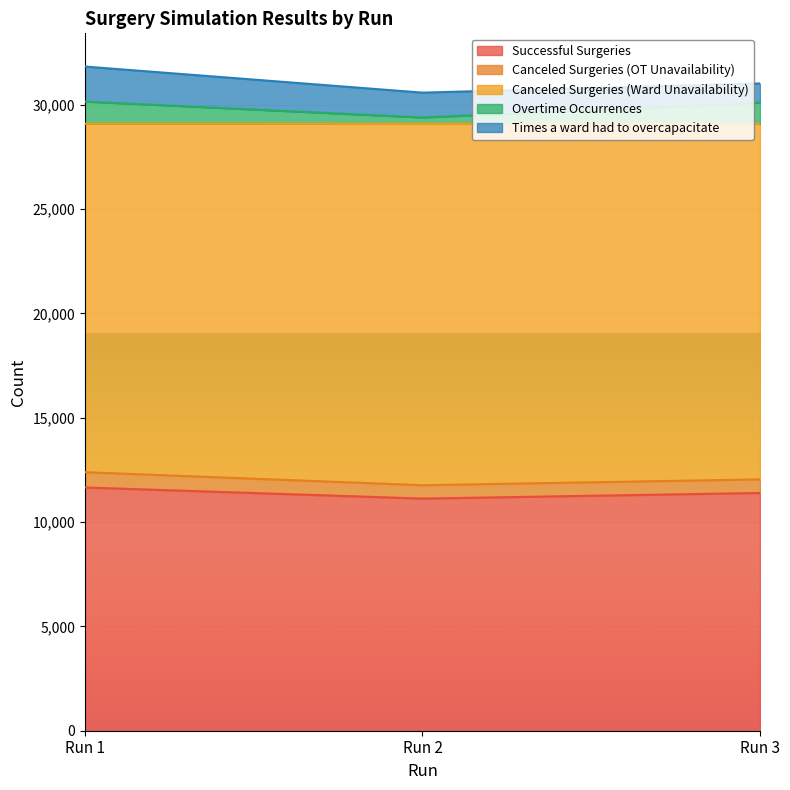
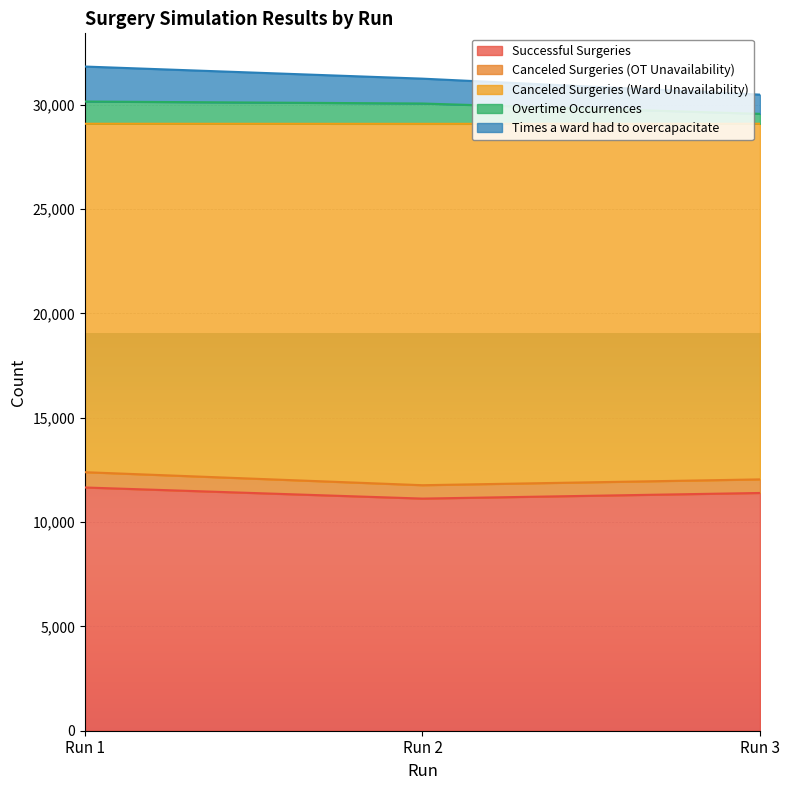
  {
    "Overtime Occurrences": {
      "Run 1": "1,100",
-     "Run 2": "300",
-     "Run 3": "1,000"
+     "Run 2": "1,000",
+     "Run 3": "500"
    },
    "Times a ward had to overcapacitate": {
      "Run 1": "1,700",
      "Run 2": "1,200",
      "Run 3": "900"
    }
  }
